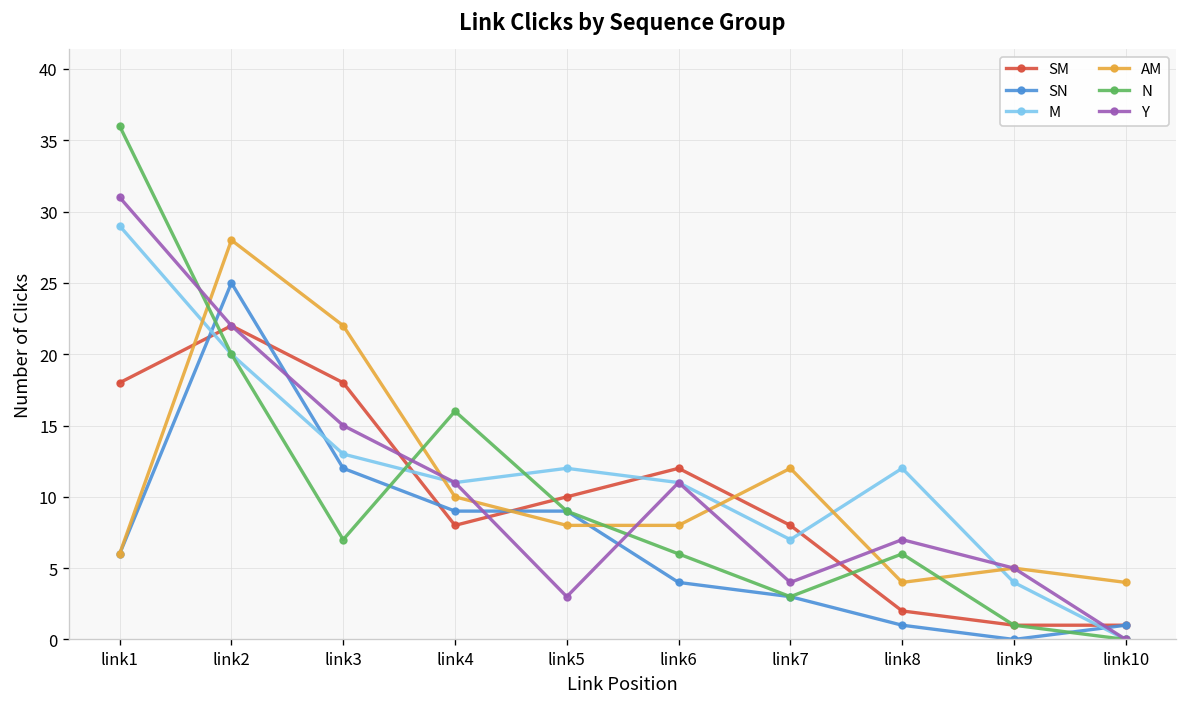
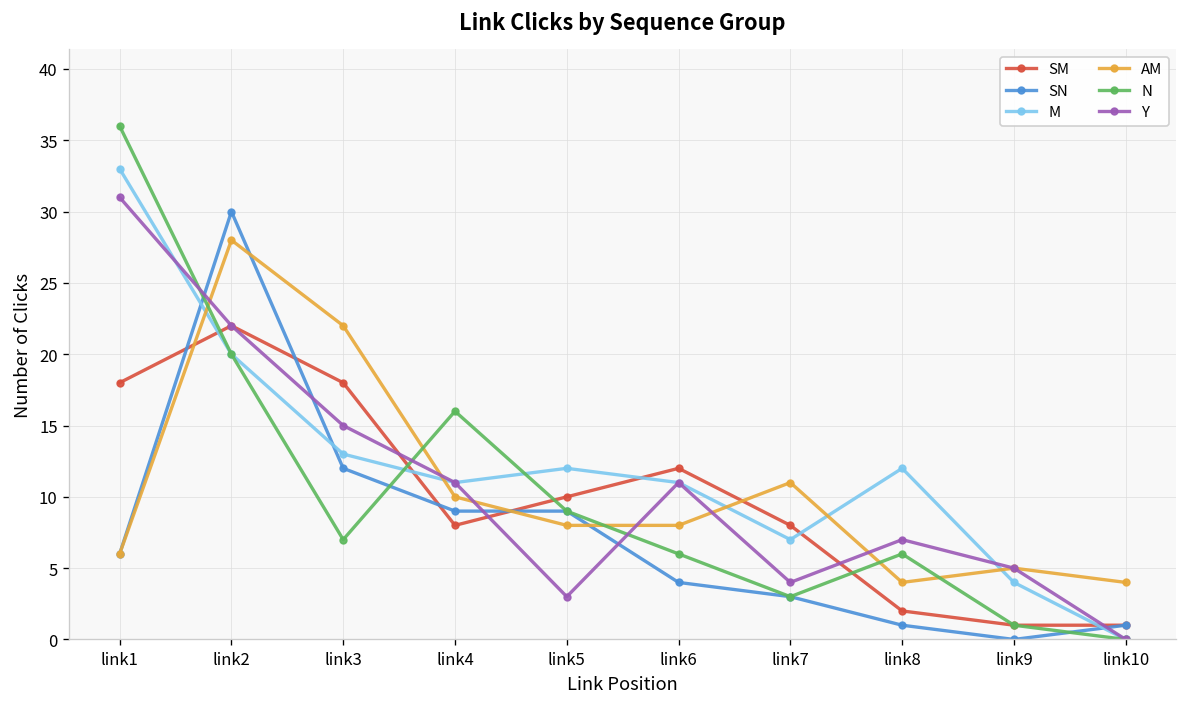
  {
    "SM": {
      "link1": 18,
      "link3": 18,
      "link4": 8,
      "link5": 10,
      "link6": 12,
      "link7": 8,
      "link8": 2
    },
    "SN": {
-     "link2": 25,
+     "link2": 30,
      "link3": 12,
      "link4": 9,
      "link6": 4,
      "link8": 1,
      "link9": 0
    },
    "M": {
-     "link1": 29,
+     "link1": 33,
      "link3": 13,
      "link5": 12,
      "link7": 7,
      "link8": 12,
      "link9": 4
    },
    "AM": {
      "link2": 28,
      "link3": 22,
      "link4": 10,
      "link5": 8,
      "link6": 8,
-     "link7": 12,
+     "link7": 11,
      "link8": 4,
      "link10": 4
    },
    "N": {
      "link1": 36,
      "link3": 7,
      "link4": 16,
      "link6": 6,
      "link8": 6
    },
    "Y": {
      "link1": 31,
      "link3": 15,
      "link5": 3,
      "link7": 4,
      "link8": 7
    }
  }
